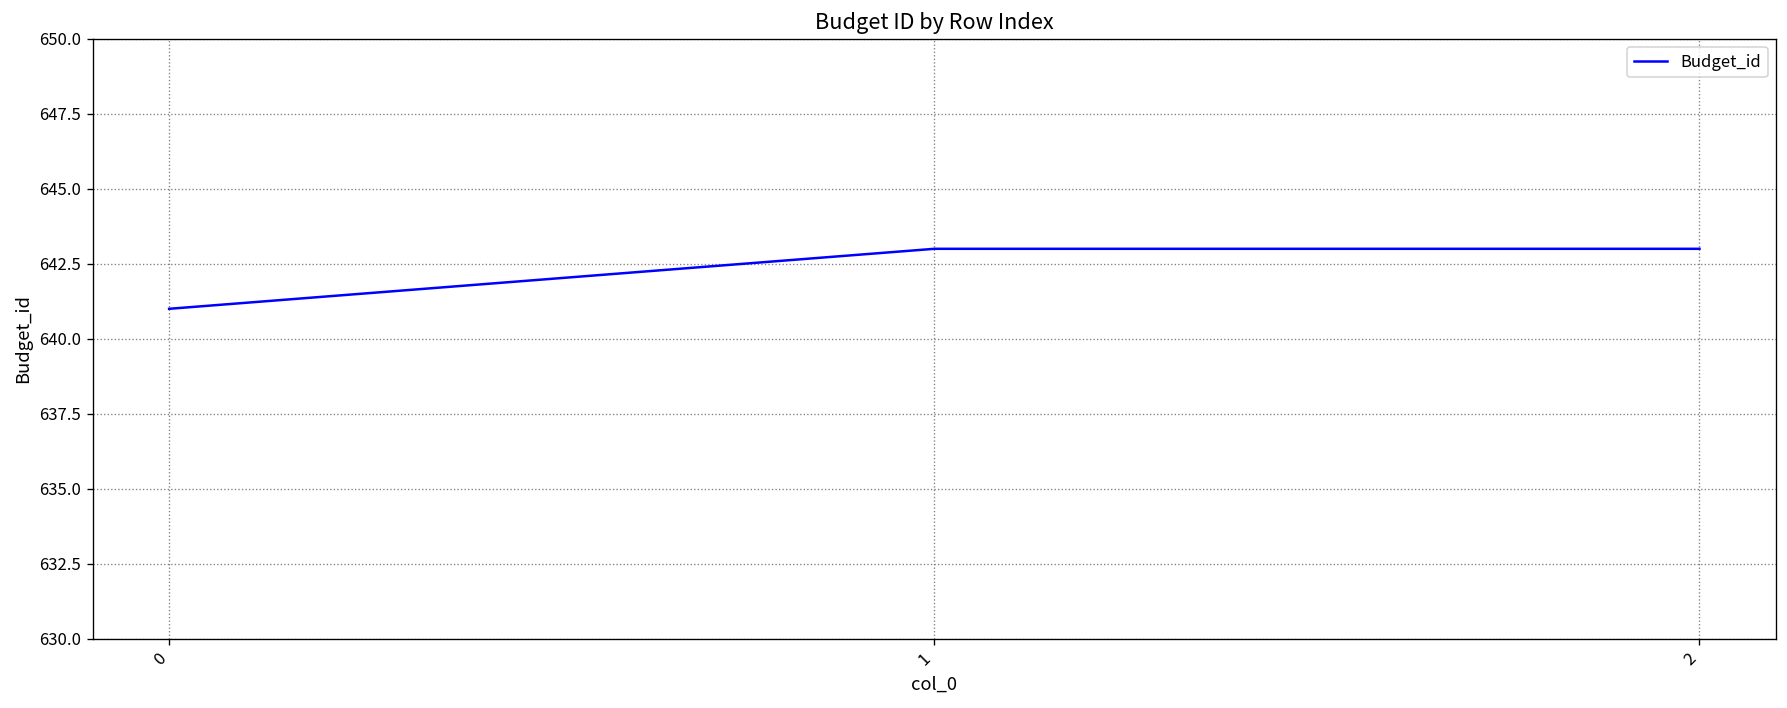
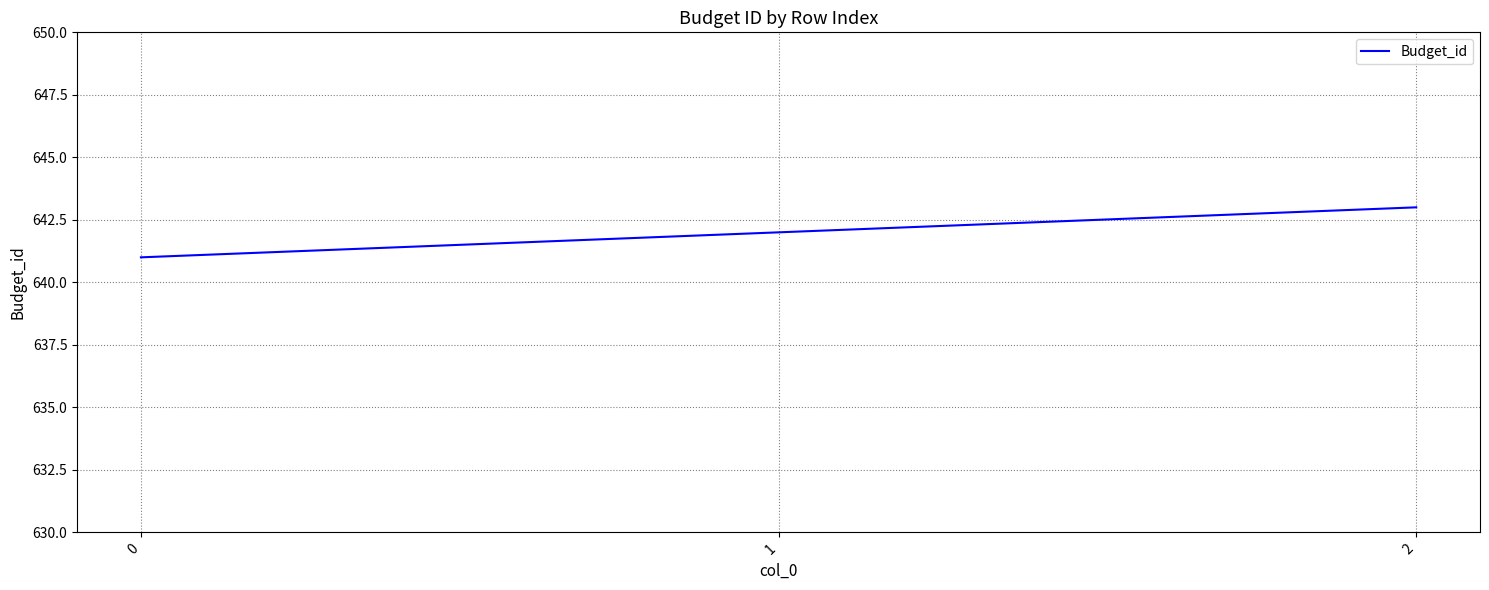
  {
    "0": 641,
-   "1": 643,
+   "1": 642,
    "2": 643
  }
